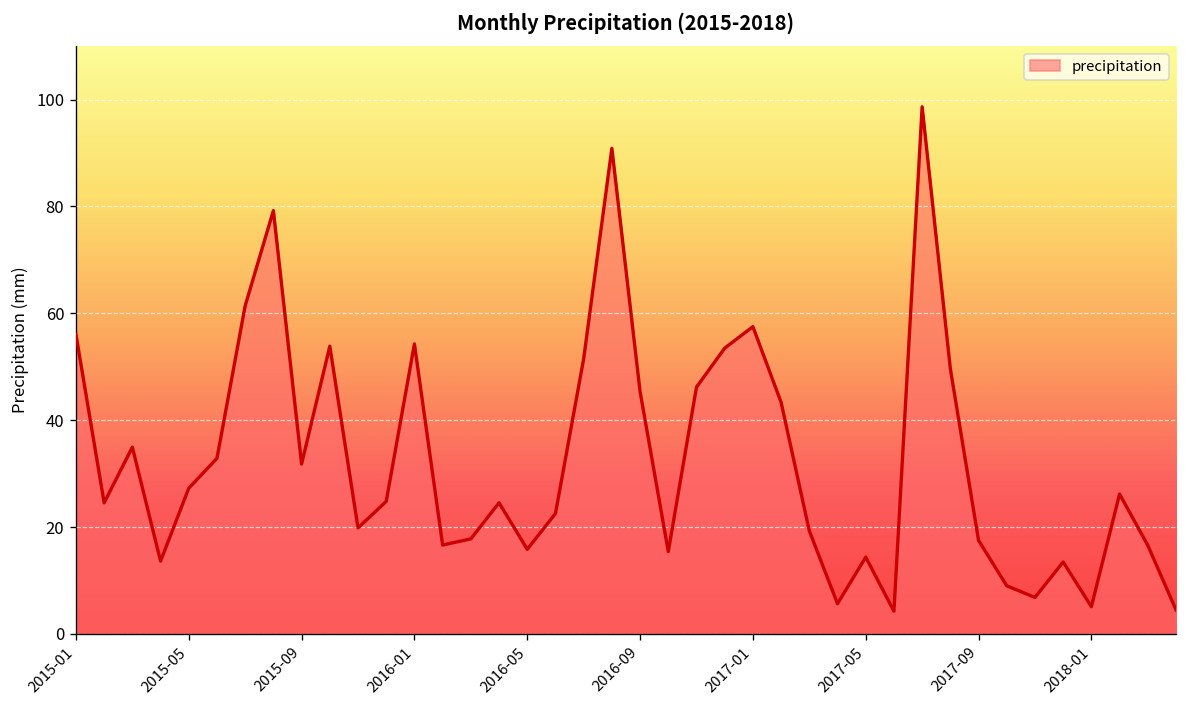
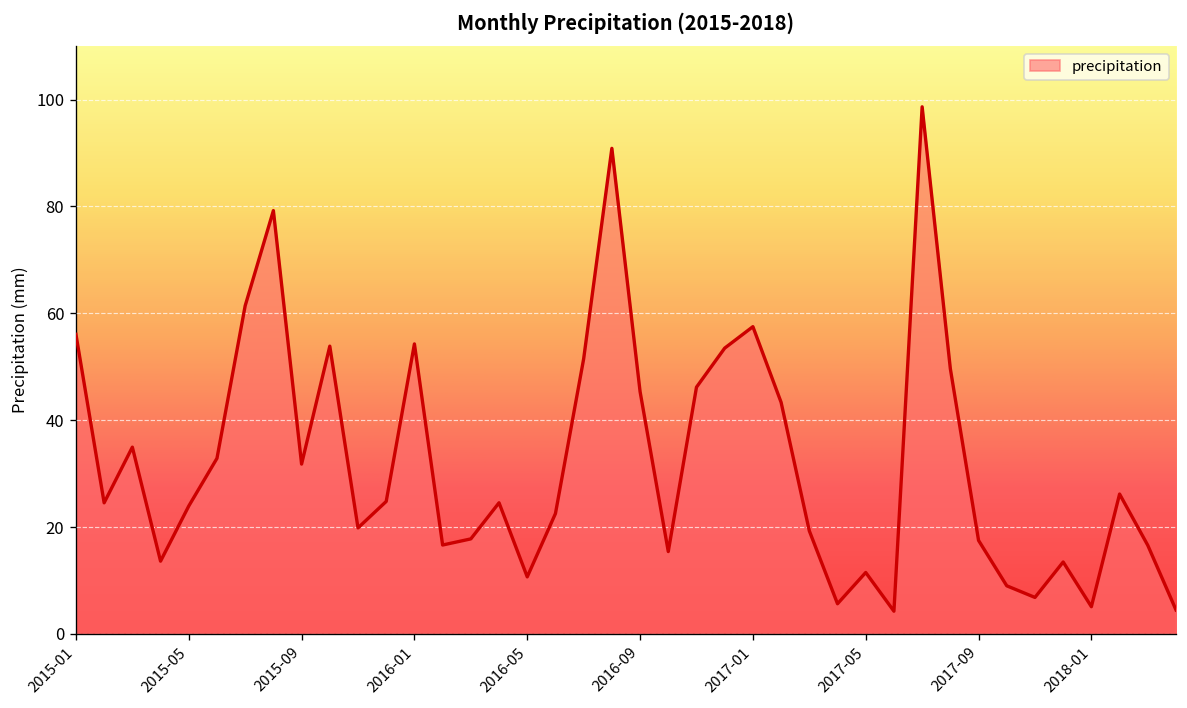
  {
    "2015-01": 56,
-   "2015-05": 27,
+   "2015-05": 24,
    "2015-09": 32,
    "2016-01": 54,
-   "2016-05": 16,
+   "2016-05": 11,
    "2016-09": 45,
    "2017-01": 57,
-   "2017-05": 14,
+   "2017-05": 12,
    "2017-09": 18,
    "2018-01": 5
  }
